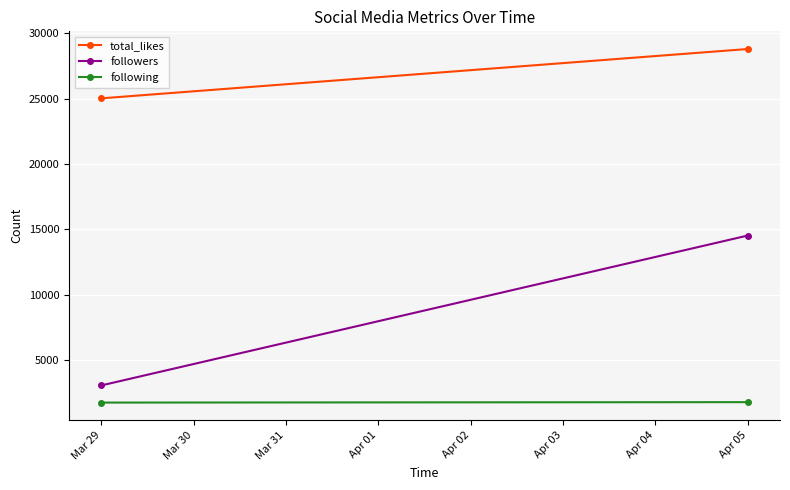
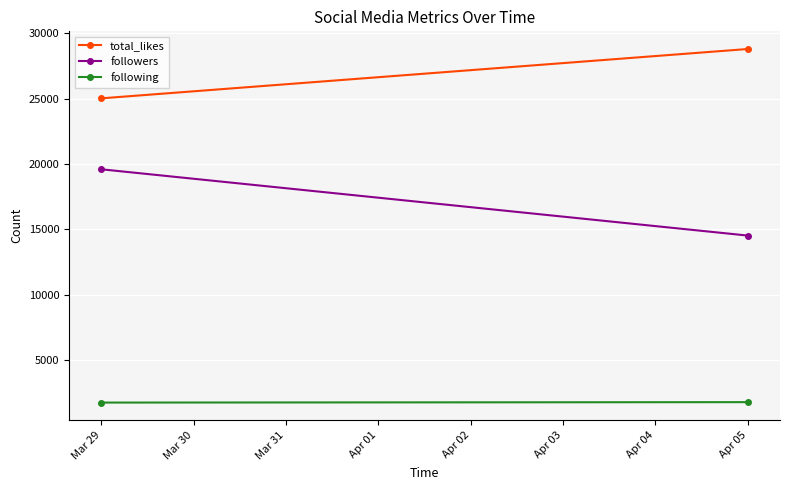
  {
    "total_likes": {
      "Mar 29": 25000,
      "Apr 05": 28800
    },
    "followers": {
-     "Mar 29": 3100,
+     "Mar 29": 19600,
      "Apr 05": 14500
    },
    "following": {
      "Mar 29": 1700,
      "Apr 05": 1800
    }
  }
